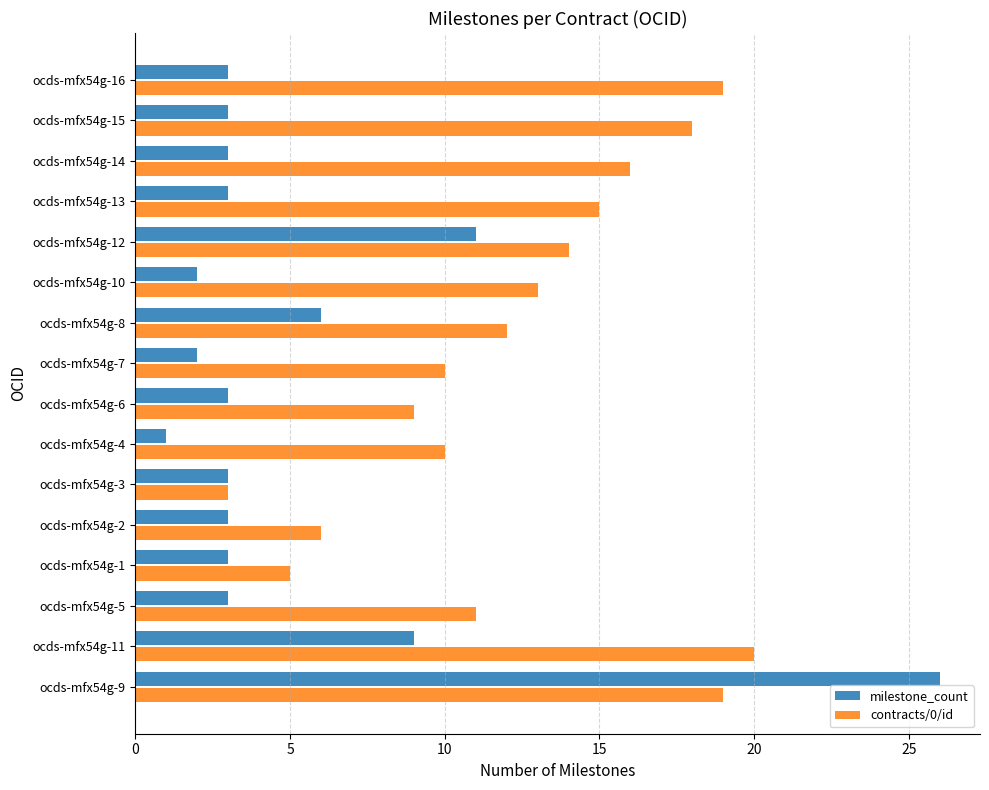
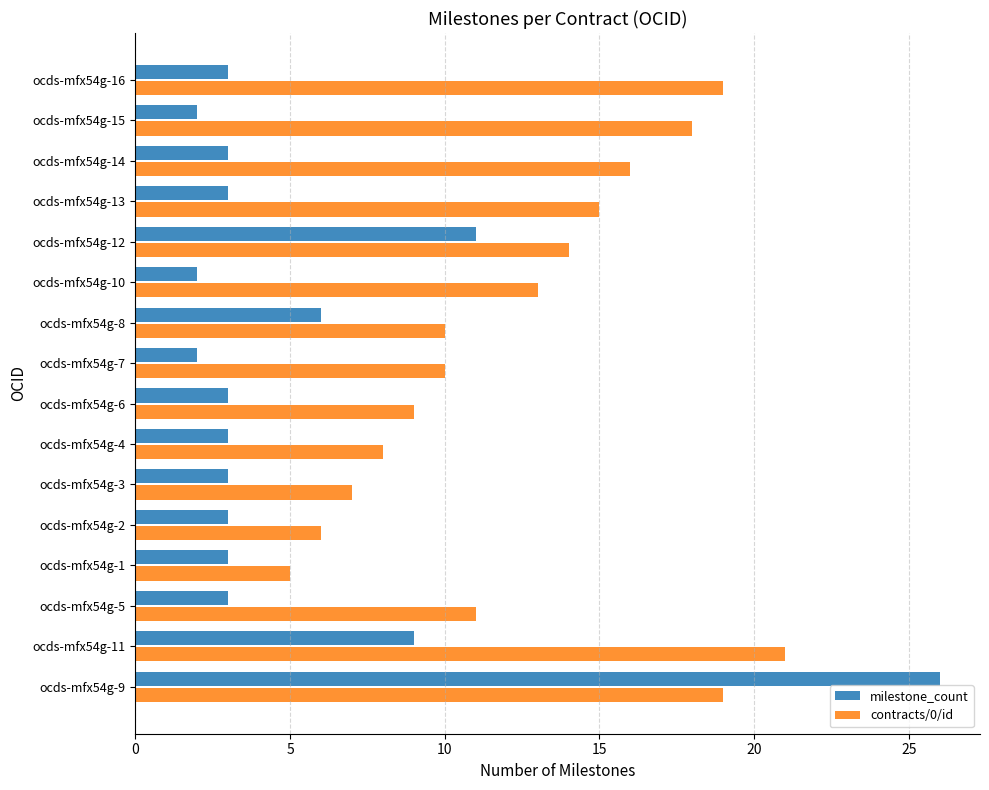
  {
    "milestone_count": {
      "ocds-mfx54g-16": 3,
-     "ocds-mfx54g-15": 3,
+     "ocds-mfx54g-15": 2,
      "ocds-mfx54g-14": 3,
      "ocds-mfx54g-13": 3,
      "ocds-mfx54g-12": 11,
      "ocds-mfx54g-10": 2,
      "ocds-mfx54g-8": 6,
      "ocds-mfx54g-7": 2,
      "ocds-mfx54g-6": 3,
-     "ocds-mfx54g-4": 1,
+     "ocds-mfx54g-4": 3,
      "ocds-mfx54g-3": 3,
      "ocds-mfx54g-2": 3,
      "ocds-mfx54g-1": 3,
      "ocds-mfx54g-5": 3,
      "ocds-mfx54g-11": 9,
      "ocds-mfx54g-9": 26
    },
    "contracts/0/id": {
      "ocds-mfx54g-16": 19,
      "ocds-mfx54g-15": 18,
      "ocds-mfx54g-14": 16,
      "ocds-mfx54g-13": 15,
      "ocds-mfx54g-12": 14,
      "ocds-mfx54g-10": 13,
-     "ocds-mfx54g-8": 12,
+     "ocds-mfx54g-8": 10,
      "ocds-mfx54g-7": 10,
      "ocds-mfx54g-6": 9,
-     "ocds-mfx54g-4": 10,
-     "ocds-mfx54g-3": 3,
+     "ocds-mfx54g-4": 8,
+     "ocds-mfx54g-3": 7,
      "ocds-mfx54g-2": 6,
      "ocds-mfx54g-1": 5,
      "ocds-mfx54g-5": 11,
-     "ocds-mfx54g-11": 20,
+     "ocds-mfx54g-11": 21,
      "ocds-mfx54g-9": 19
    }
  }
